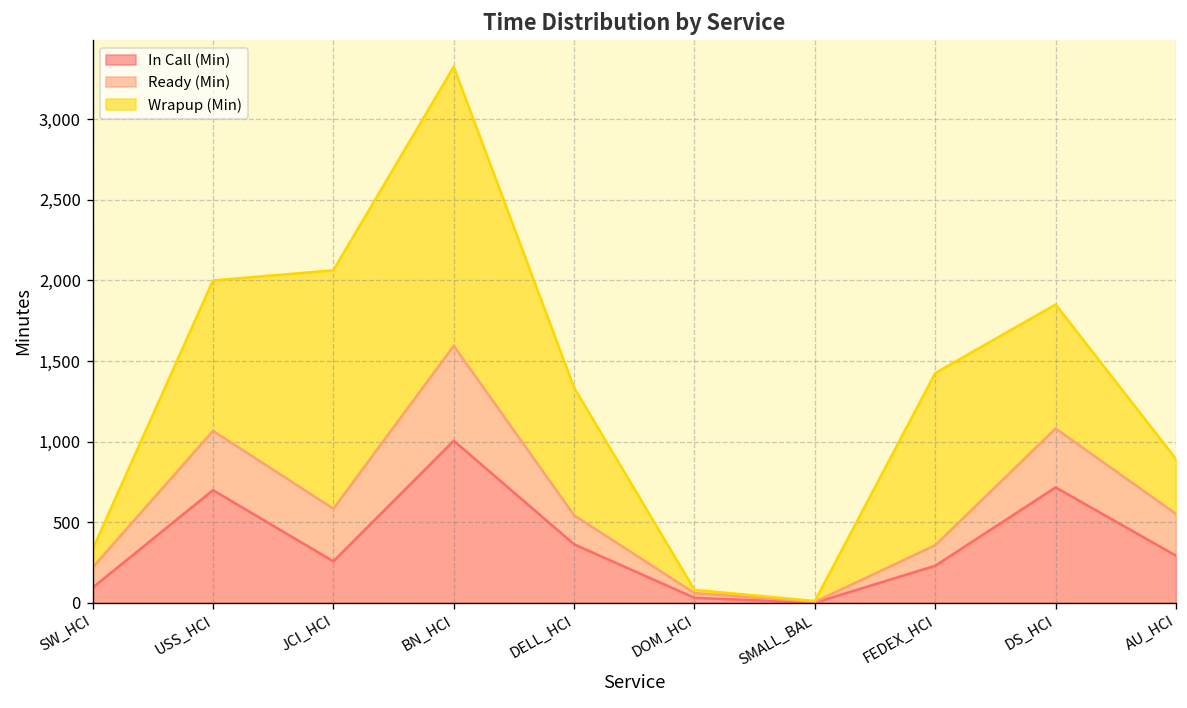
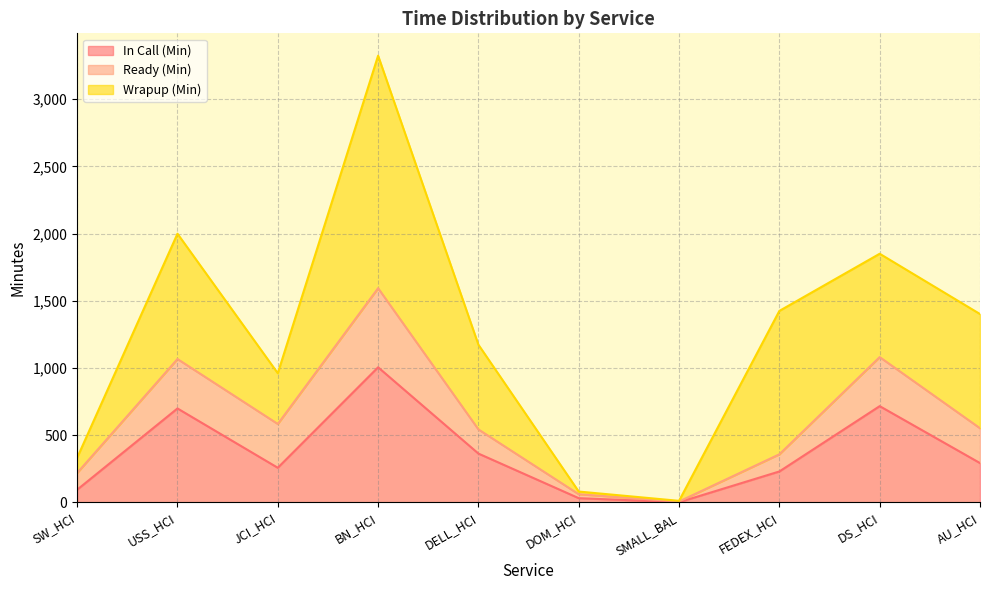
  {
    "Wrapup (Min)": {
      "SW_HCI": "110",
      "USS_HCI": "930",
-     "JCI_HCI": "1,480",
+     "JCI_HCI": "380",
      "BN_HCI": "1,730",
-     "DELL_HCI": "790",
+     "DELL_HCI": "630",
      "DOM_HCI": "20",
      "FEDEX_HCI": "1,070",
      "DS_HCI": "770",
-     "AU_HCI": "340"
+     "AU_HCI": "850"
    }
  }
